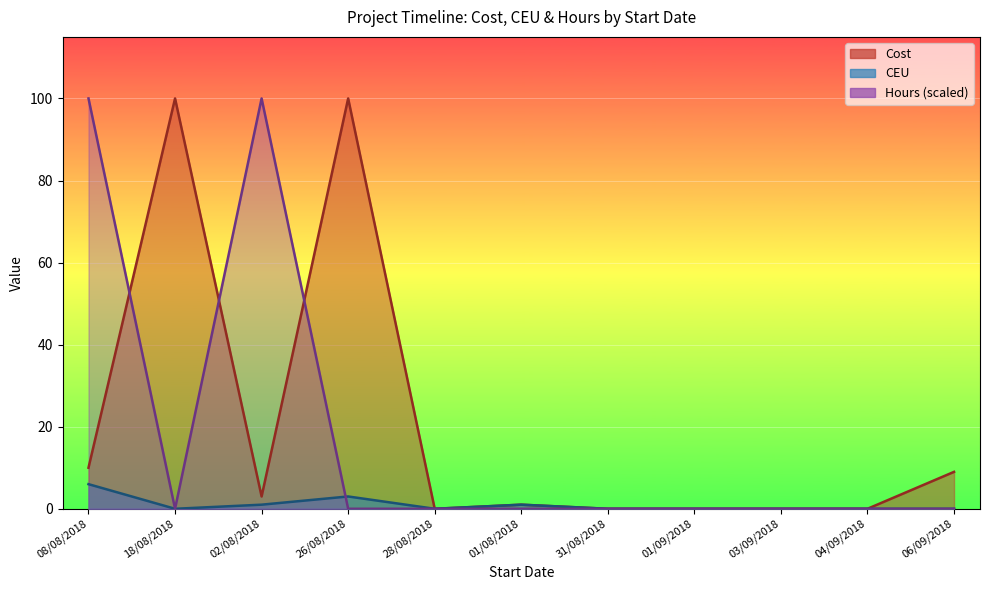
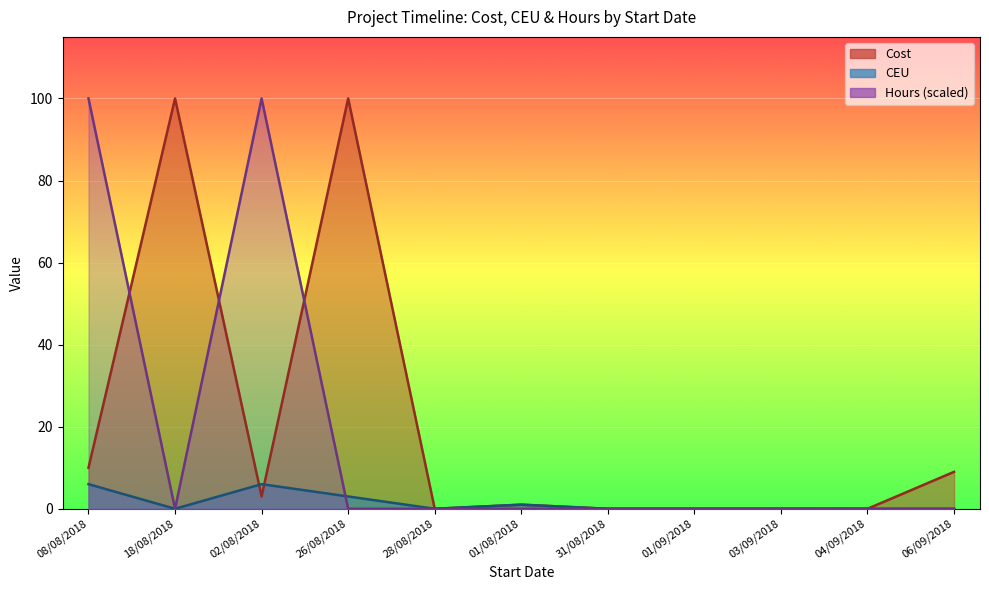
  {
    "Cost": {
      "08/08/2018": 10,
      "18/08/2018": 100,
      "02/08/2018": 3,
      "26/08/2018": 100,
      "06/09/2018": 9
    },
    "CEU": {
      "08/08/2018": 6,
-     "02/08/2018": 1,
+     "02/08/2018": 6,
      "26/08/2018": 3
    },
    "Hours (scaled)": {
      "08/08/2018": 100,
      "02/08/2018": 100,
      "26/08/2018": 0,
      "01/08/2018": 0
    }
  }
